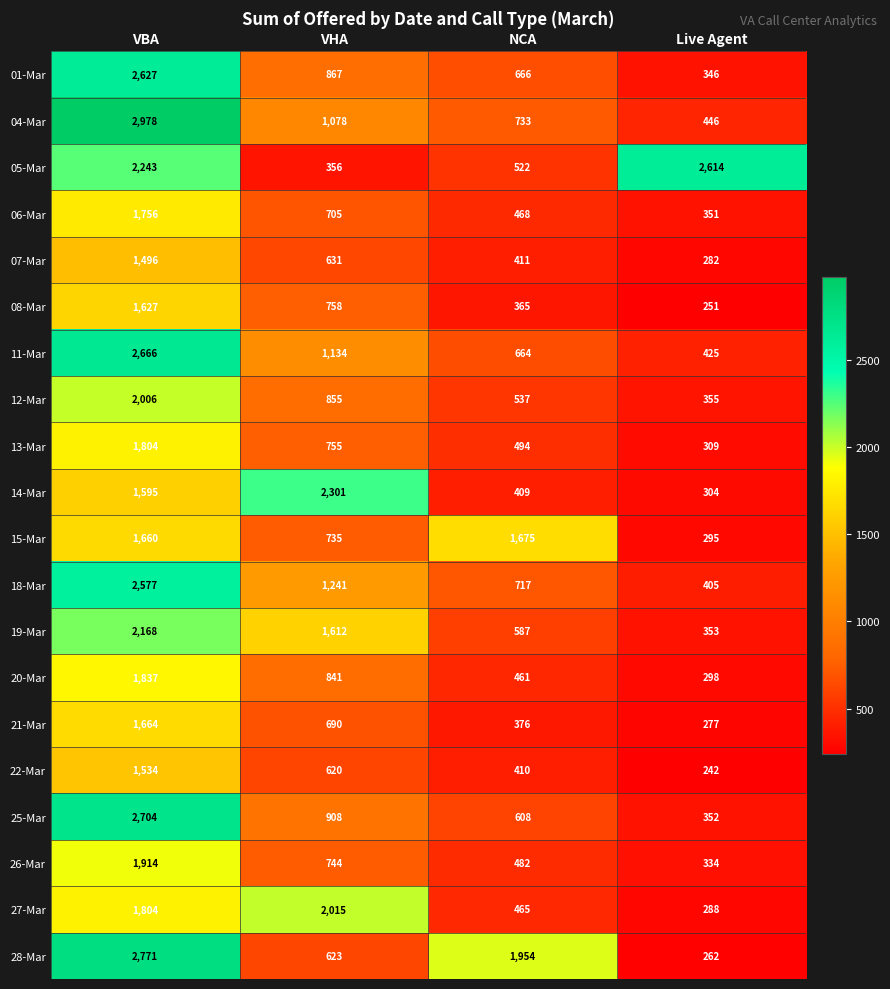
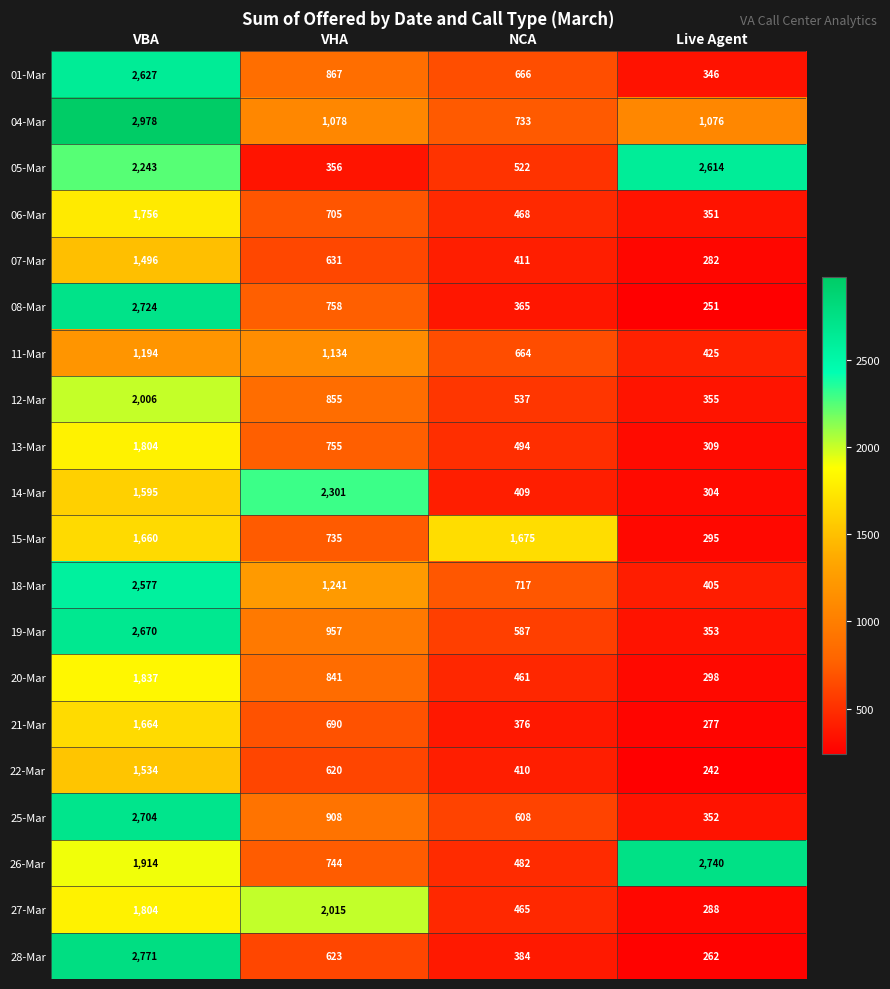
  {
    "01-Mar": {
      "VBA": "2,627",
      "VHA": "867",
      "NCA": "666",
      "Live Agent": "346"
    },
    "04-Mar": {
      "VBA": "2,978",
      "VHA": "1,078",
      "NCA": "733",
-     "Live Agent": "446"
+     "Live Agent": "1,076"
    },
    "05-Mar": {
      "VBA": "2,243",
      "VHA": "356",
      "NCA": "522",
      "Live Agent": "2,614"
    },
    "06-Mar": {
      "VBA": "1,756",
      "VHA": "705",
      "NCA": "468",
      "Live Agent": "351"
    },
    "07-Mar": {
      "VBA": "1,496",
      "VHA": "631",
      "NCA": "411",
      "Live Agent": "282"
    },
    "08-Mar": {
-     "VBA": "1,627",
+     "VBA": "2,724",
      "VHA": "758",
      "NCA": "365",
      "Live Agent": "251"
    },
    "11-Mar": {
-     "VBA": "2,666",
+     "VBA": "1,194",
      "VHA": "1,134",
      "NCA": "664",
      "Live Agent": "425"
    },
    "12-Mar": {
      "VBA": "2,006",
      "VHA": "855",
      "NCA": "537",
      "Live Agent": "355"
    },
    "13-Mar": {
      "VBA": "1,804",
      "VHA": "755",
      "NCA": "494",
      "Live Agent": "309"
    },
    "14-Mar": {
      "VBA": "1,595",
      "VHA": "2,301",
      "NCA": "409",
      "Live Agent": "304"
    },
    "15-Mar": {
      "VBA": "1,660",
      "VHA": "735",
      "NCA": "1,675",
      "Live Agent": "295"
    },
    "18-Mar": {
      "VBA": "2,577",
      "VHA": "1,241",
      "NCA": "717",
      "Live Agent": "405"
    },
    "19-Mar": {
-     "VBA": "2,168",
-     "VHA": "1,612",
+     "VBA": "2,670",
+     "VHA": "957",
      "NCA": "587",
      "Live Agent": "353"
    },
    "20-Mar": {
      "VBA": "1,837",
      "VHA": "841",
      "NCA": "461",
      "Live Agent": "298"
    },
    "21-Mar": {
      "VBA": "1,664",
      "VHA": "690",
      "NCA": "376",
      "Live Agent": "277"
    },
    "22-Mar": {
      "VBA": "1,534",
      "VHA": "620",
      "NCA": "410",
      "Live Agent": "242"
    },
    "25-Mar": {
      "VBA": "2,704",
      "VHA": "908",
      "NCA": "608",
      "Live Agent": "352"
    },
    "26-Mar": {
      "VBA": "1,914",
      "VHA": "744",
      "NCA": "482",
-     "Live Agent": "334"
+     "Live Agent": "2,740"
    },
    "27-Mar": {
      "VBA": "1,804",
      "VHA": "2,015",
      "NCA": "465",
      "Live Agent": "288"
    },
    "28-Mar": {
      "VBA": "2,771",
      "VHA": "623",
-     "NCA": "1,954",
+     "NCA": "384",
      "Live Agent": "262"
    }
  }
